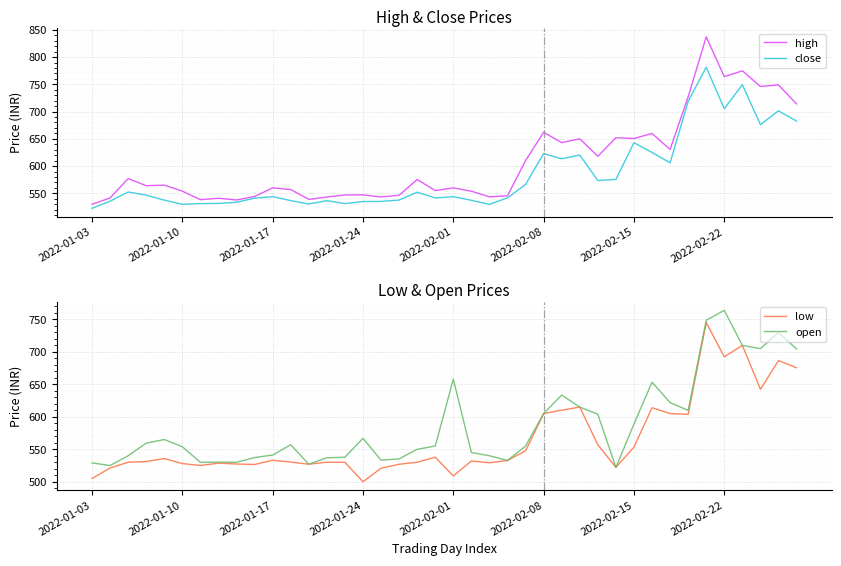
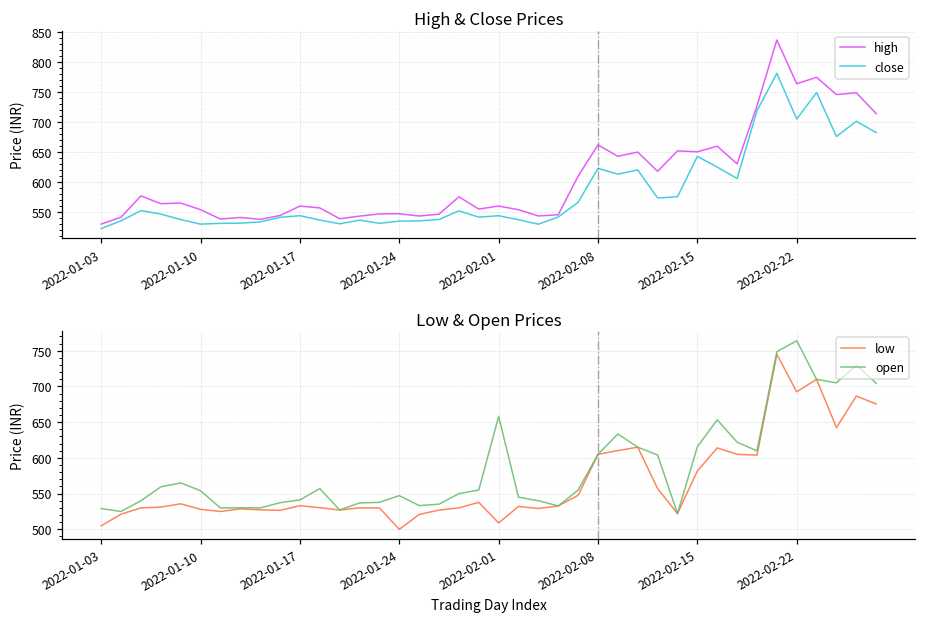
  {
    "High & Close Prices": {
      "high": {
        "2022-01-03": 530,
        "2022-01-10": 550,
        "2022-01-17": 560,
        "2022-01-24": 550,
        "2022-02-01": 560,
        "2022-02-08": 660,
        "2022-02-15": 650,
        "2022-02-22": 760
      },
      "close": {
        "2022-01-03": 520,
        "2022-01-10": 530,
        "2022-01-17": 540,
        "2022-01-24": 530,
        "2022-02-01": 540,
        "2022-02-08": 620,
        "2022-02-15": 640,
        "2022-02-22": 710
      }
    },
    "Low & Open Prices": {
      "low": {
        "2022-01-03": 500,
        "2022-01-10": 530,
        "2022-01-17": 530,
        "2022-01-24": 500,
        "2022-02-01": 510,
-       "2022-02-15": 550,
+       "2022-02-15": 580,
        "2022-02-22": 690
      },
      "open": {
        "2022-01-03": 530,
        "2022-01-10": 550,
        "2022-01-17": 540,
-       "2022-01-24": 570,
+       "2022-01-24": 550,
        "2022-02-01": 660,
-       "2022-02-15": 590,
+       "2022-02-15": 620,
        "2022-02-22": 760
      }
    }
  }
